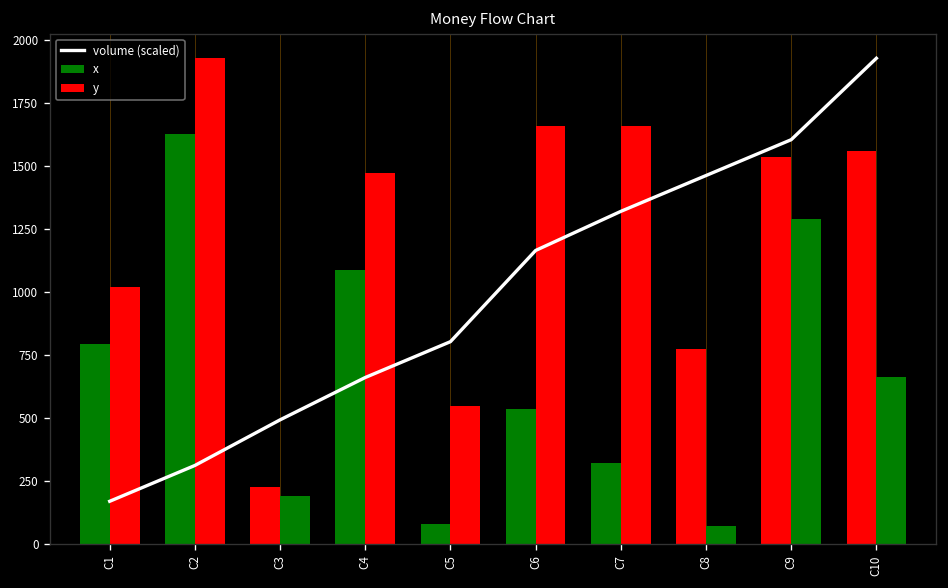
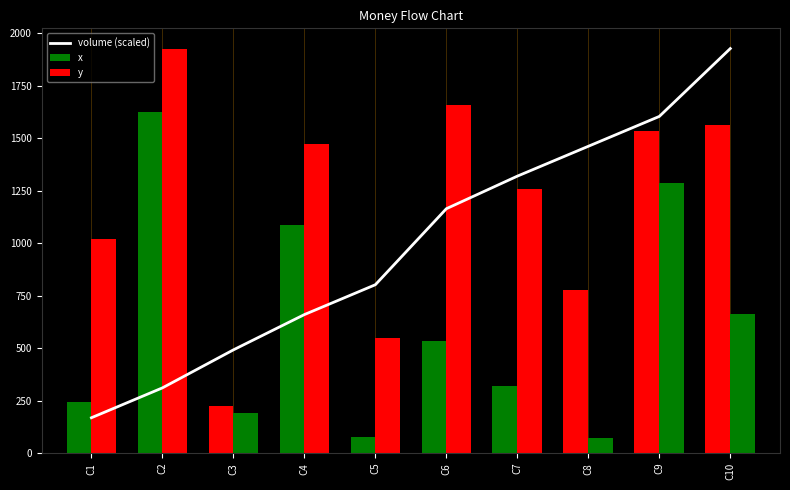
  {
    "x": {
-     "C1": 790,
+     "C1": 240,
      "C2": 1620,
      "C3": 220,
      "C4": 1090,
      "C5": 80,
      "C6": 540,
      "C7": 320,
      "C8": 770,
      "C9": 1530,
      "C10": 1560
    },
    "volume (scaled)": {
      "C1": 170,
      "C2": 310,
      "C3": 490,
      "C4": 660,
      "C5": 800,
      "C6": 1160,
      "C7": 1320,
      "C8": 1460,
      "C9": 1600,
      "C10": 1930
    },
    "y": {
      "C1": 1020,
      "C2": 1930,
      "C3": 190,
      "C4": 1470,
      "C5": 550,
      "C6": 1660,
-     "C7": 1660,
+     "C7": 1260,
      "C8": 70,
      "C9": 1290,
      "C10": 660
    }
  }
